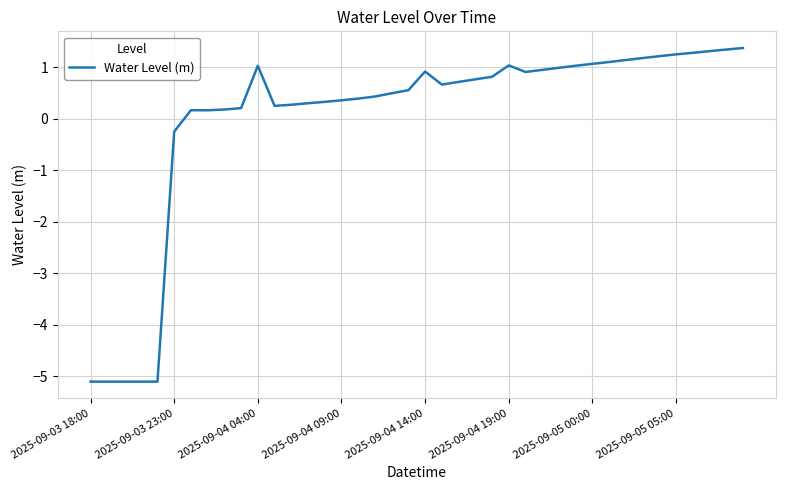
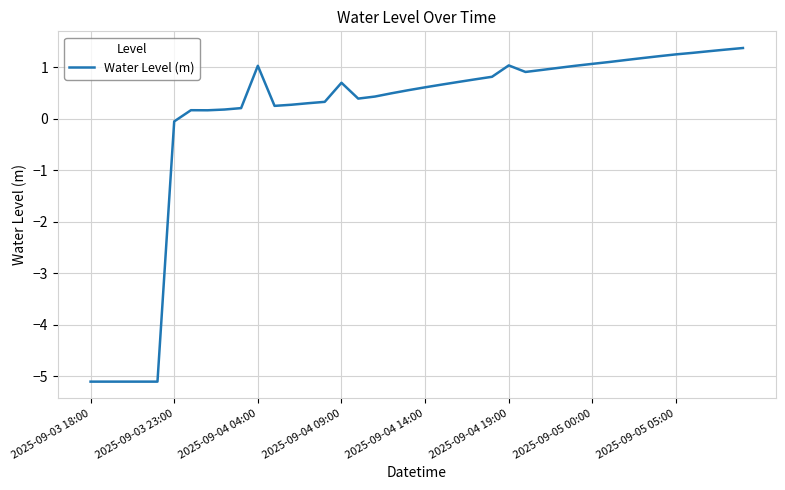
  {
    "2025-09-03 18:00": -5.1,
-   "2025-09-03 23:00": -0.3,
+   "2025-09-03 23:00": -0.1,
    "2025-09-04 04:00": 1.0,
-   "2025-09-04 09:00": 0.4,
-   "2025-09-04 14:00": 0.9,
+   "2025-09-04 09:00": 0.7,
+   "2025-09-04 14:00": 0.6,
    "2025-09-04 19:00": 1.0,
    "2025-09-05 00:00": 1.1,
    "2025-09-05 05:00": 1.2
  }
